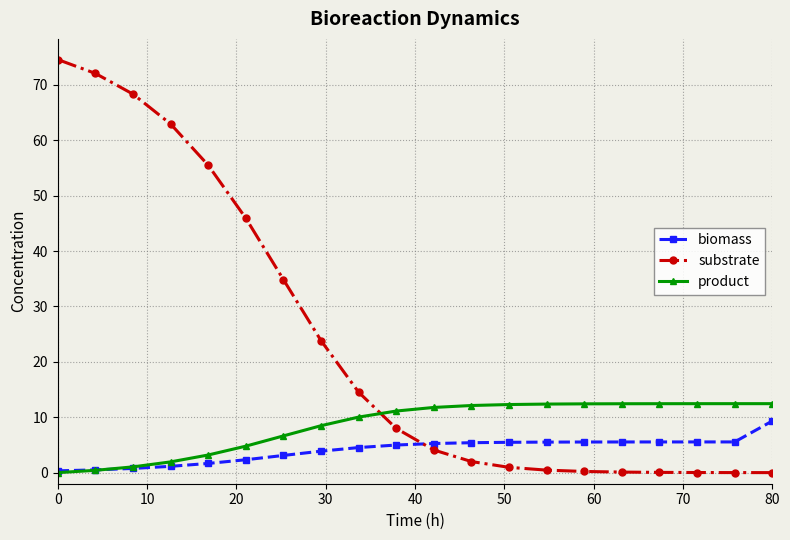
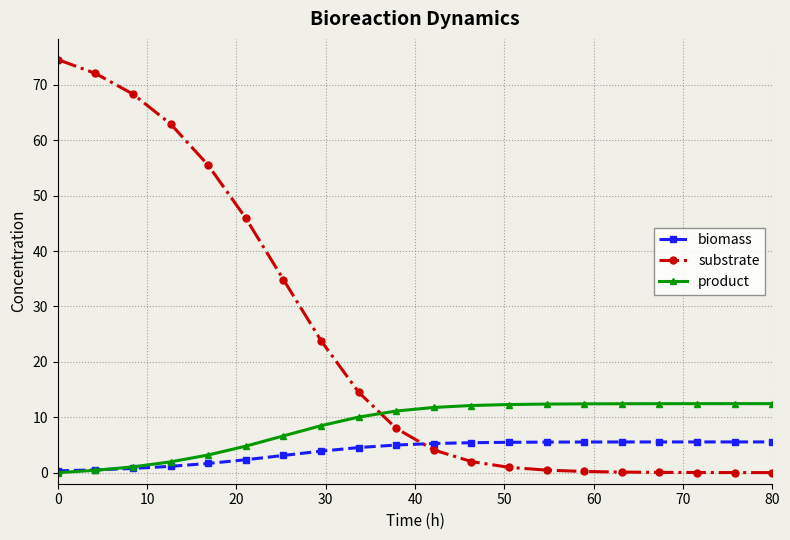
  {
    "biomass": {
-     "80": 9
+     "80": 6
    },
    "substrate": {
      "0": 75,
      "80": 0
    },
    "product": {
      "80": 12
    }
  }
